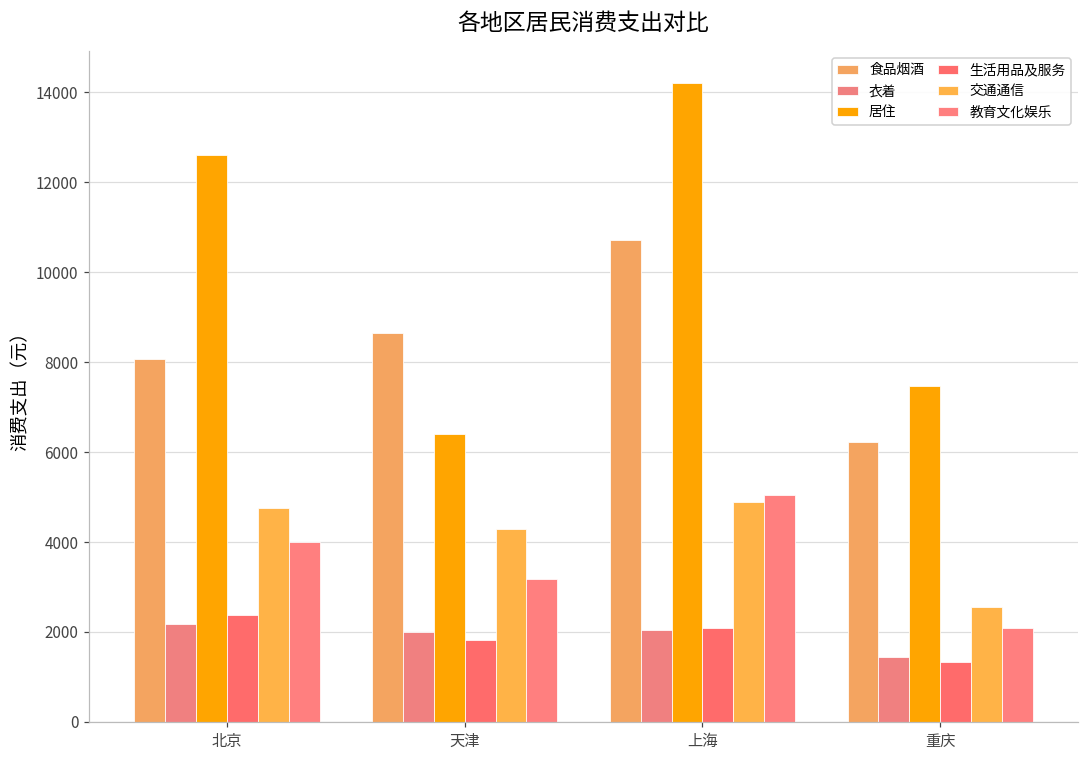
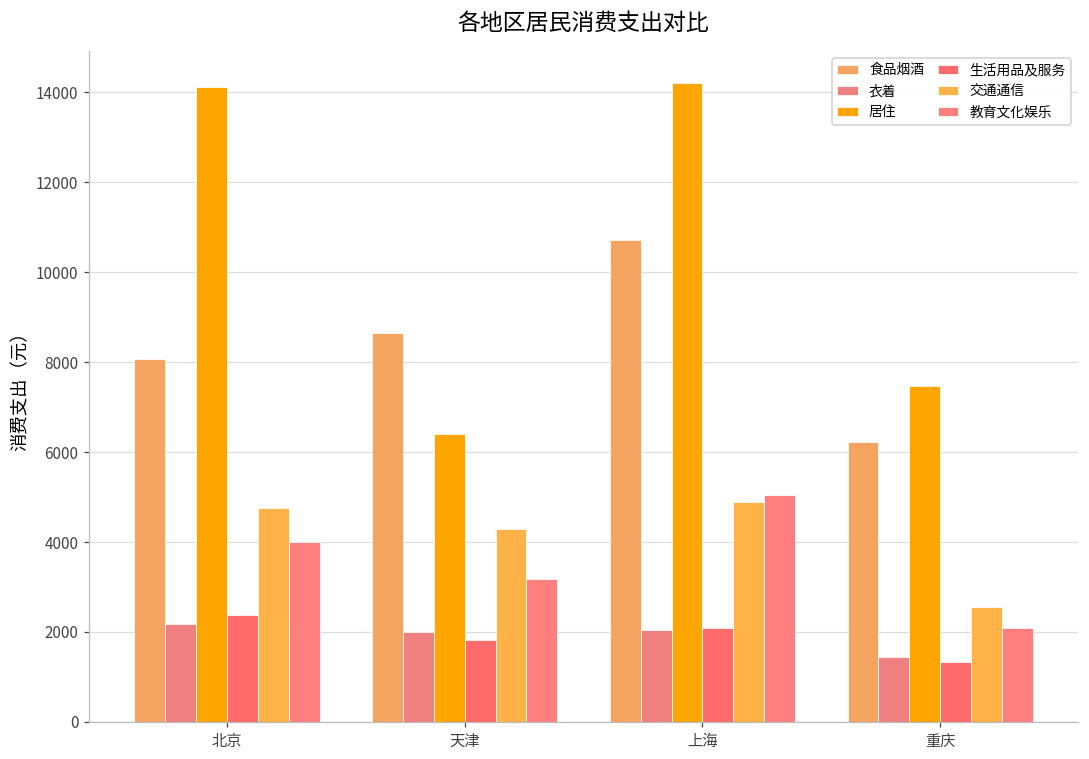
  {
    "居住": {
-     "北京": 12600,
+     "北京": 14100,
      "天津": 6400,
      "上海": 14200,
      "重庆": 7500
    }
  }
